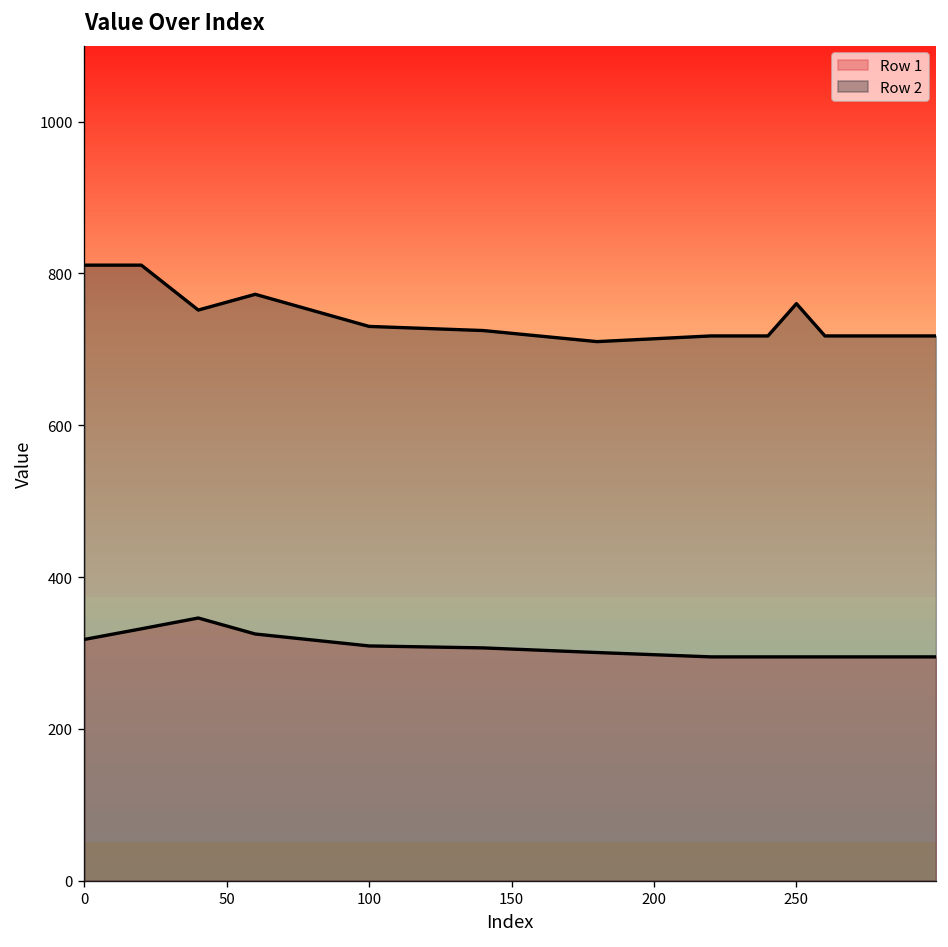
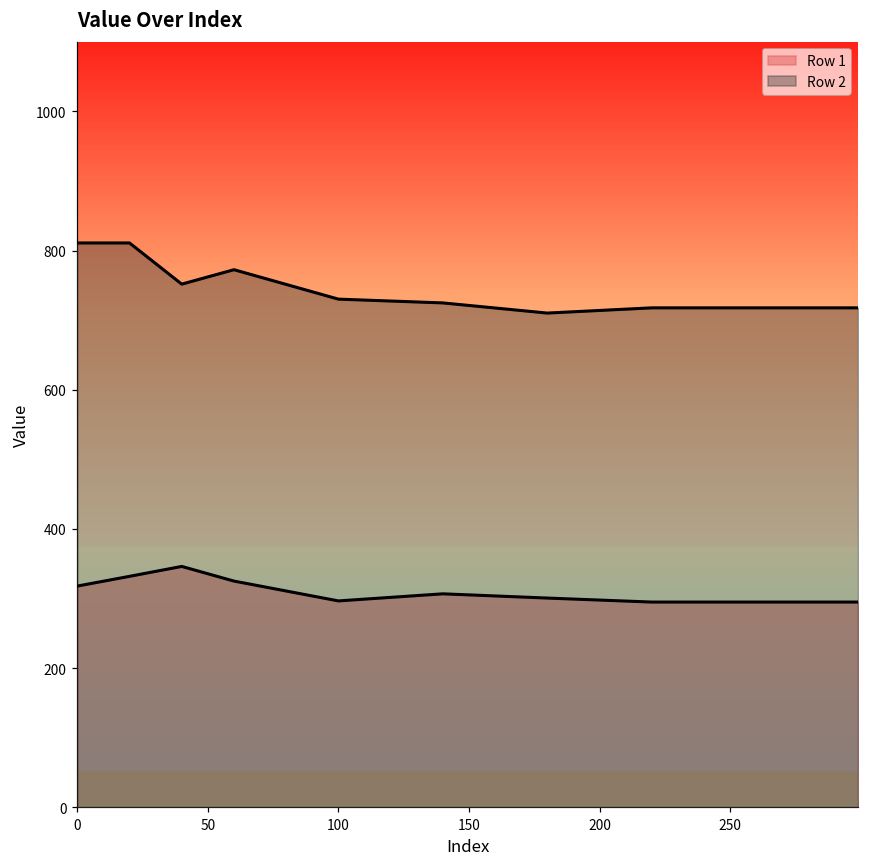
  {
    "Row 1": {
      "0": 320,
-     "100": 310,
+     "100": 300,
      "250": 290
    },
    "Row 2": {
      "0": 810,
      "100": 730,
-     "250": 760
+     "250": 720
    }
  }
